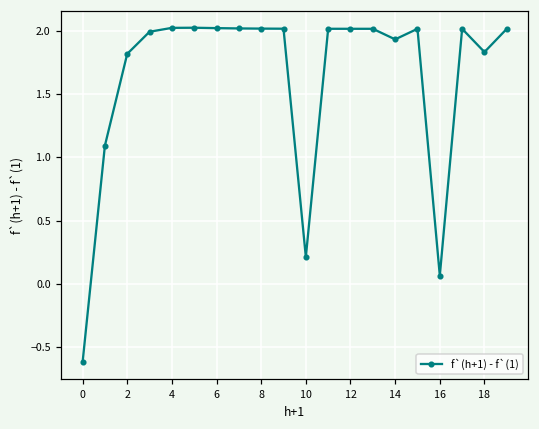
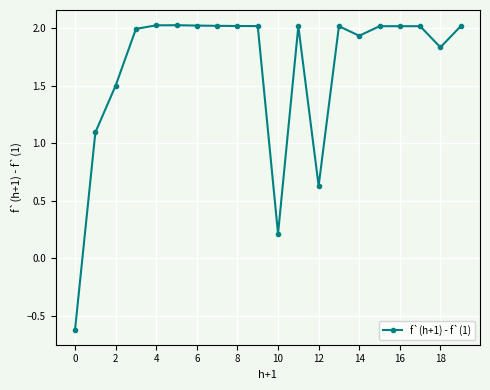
  {
    "0": -0.62,
-   "2": 1.82,
+   "2": 1.50,
    "4": 2.03,
    "6": 2.02,
    "8": 2.02,
    "10": 0.21,
-   "12": 2.02,
+   "12": 0.63,
    "14": 1.93,
-   "16": 0.07,
+   "16": 2.02,
    "18": 1.83
  }
